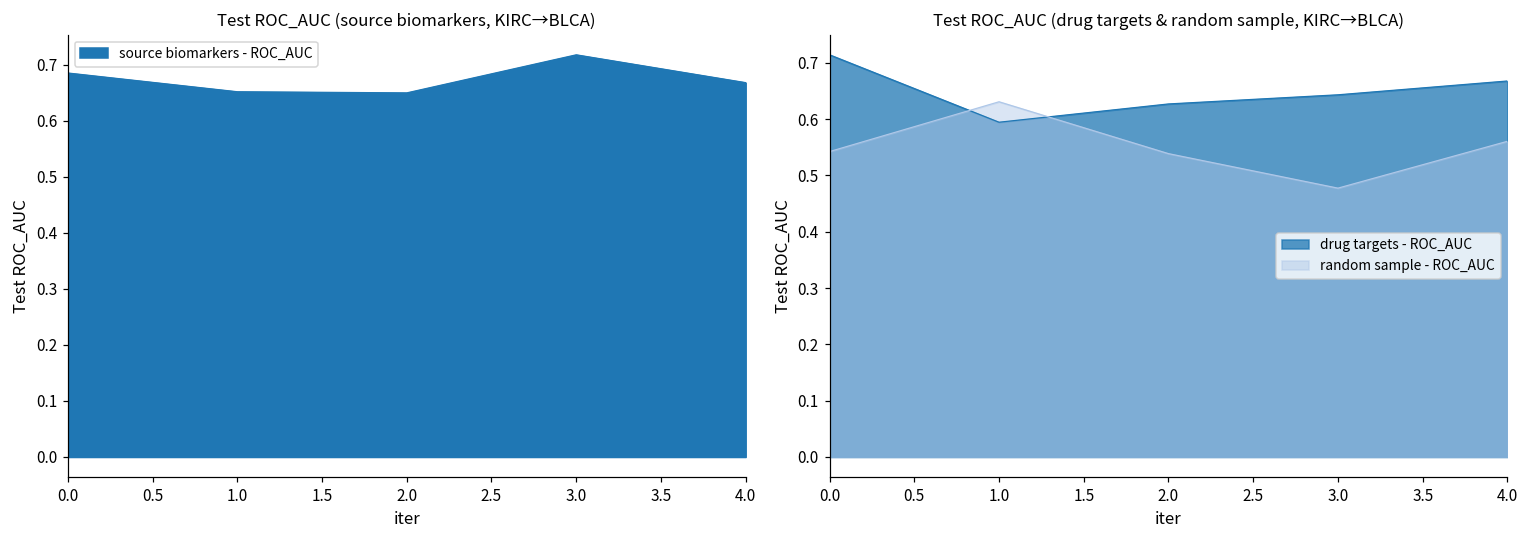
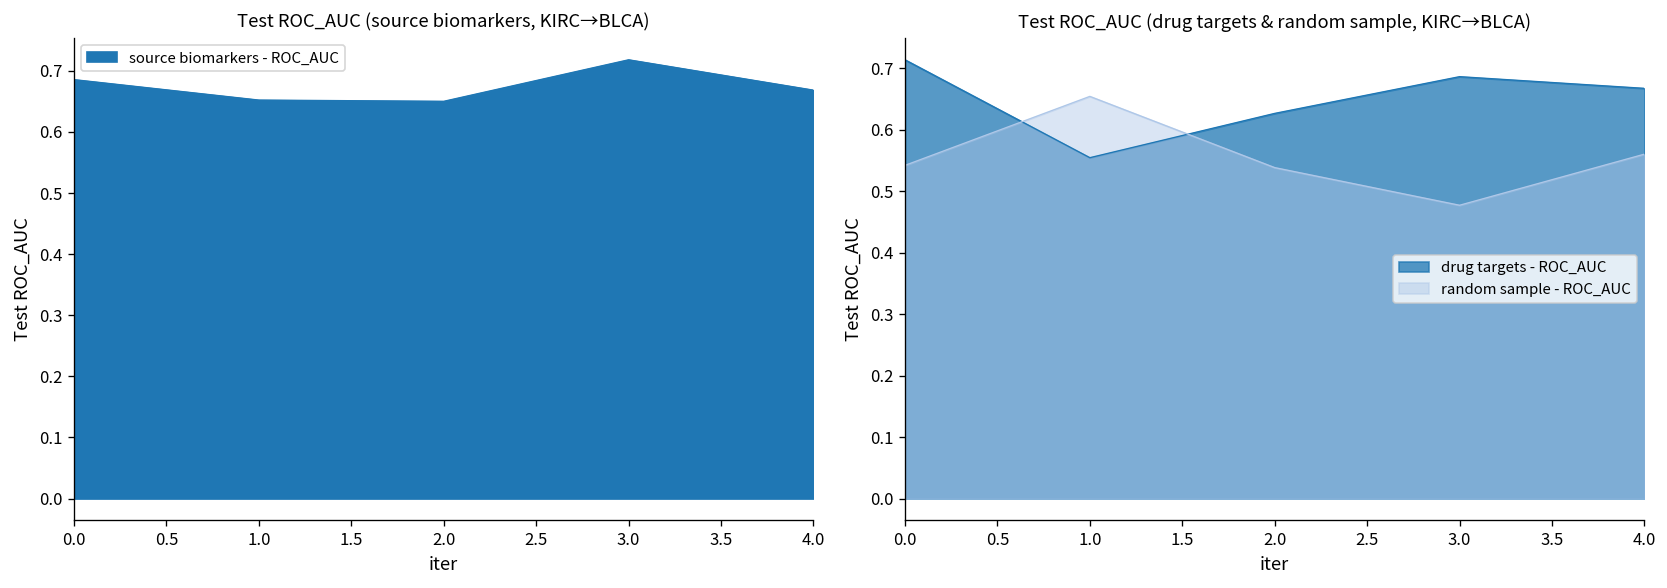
  {
    "Test ROC_AUC (source biomarkers, KIRC→BLCA)": {
      "0.0": 0.69,
      "1.0": 0.65,
      "2.0": 0.65,
      "3.0": 0.72,
      "4.0": 0.67
    },
    "Test ROC_AUC (drug targets & random sample, KIRC→BLCA)": {
      "drug targets - ROC_AUC": {
        "0.0": 0.71,
-       "1.0": 0.59,
+       "1.0": 0.55,
        "2.0": 0.63,
-       "3.0": 0.64,
+       "3.0": 0.69,
        "4.0": 0.67
      },
      "random sample - ROC_AUC": {
        "0.0": 0.54,
-       "1.0": 0.63,
+       "1.0": 0.65,
        "2.0": 0.54,
        "3.0": 0.48,
        "4.0": 0.56
      }
    }
  }
